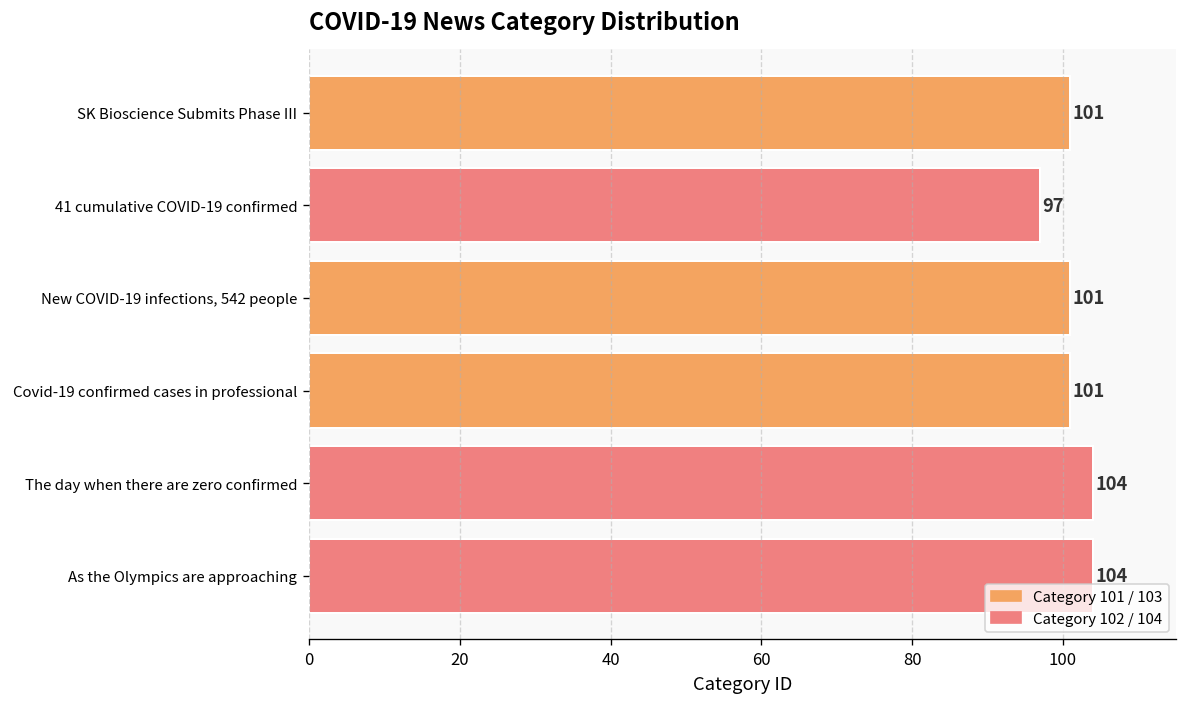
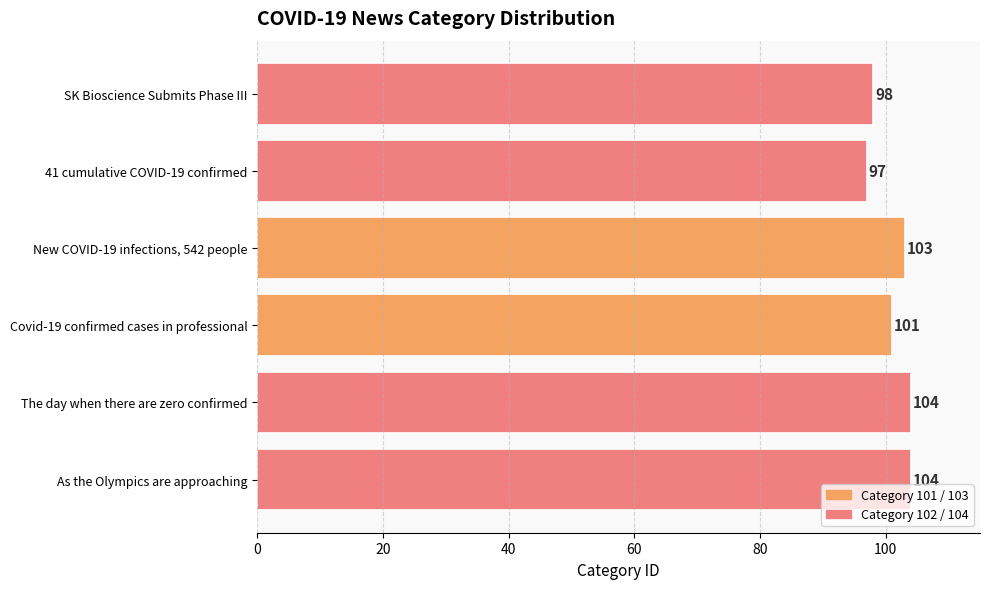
  {
-   "SK Bioscience Submits Phase III": 101,
+   "SK Bioscience Submits Phase III": 98,
    "41 cumulative COVID-19 confirmed": 97,
-   "New COVID-19 infections, 542 people": 101,
+   "New COVID-19 infections, 542 people": 103,
    "Covid-19 confirmed cases in professional": 101,
    "The day when there are zero confirmed": 104
  }
